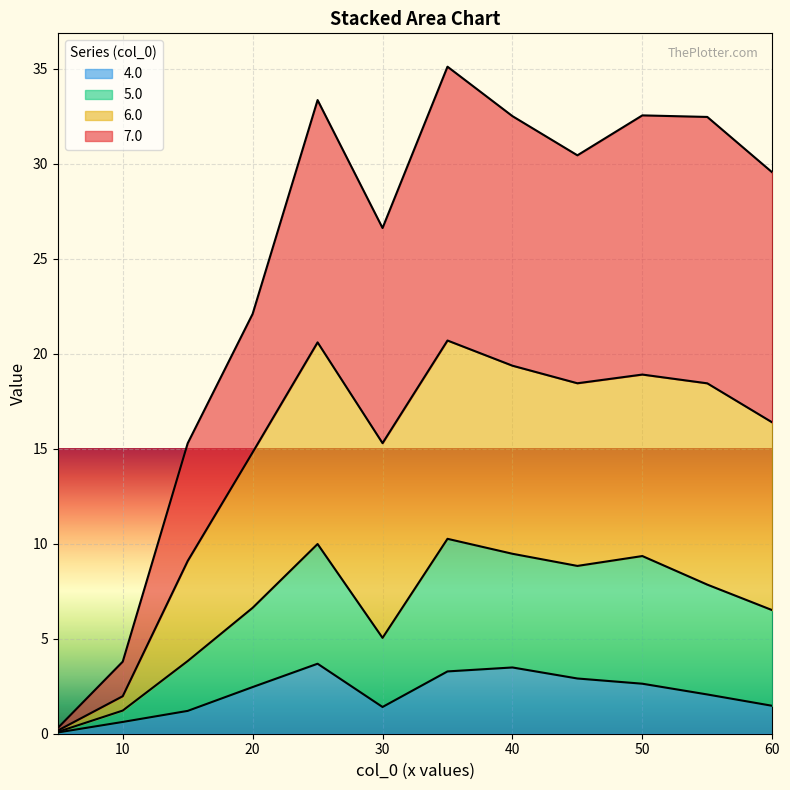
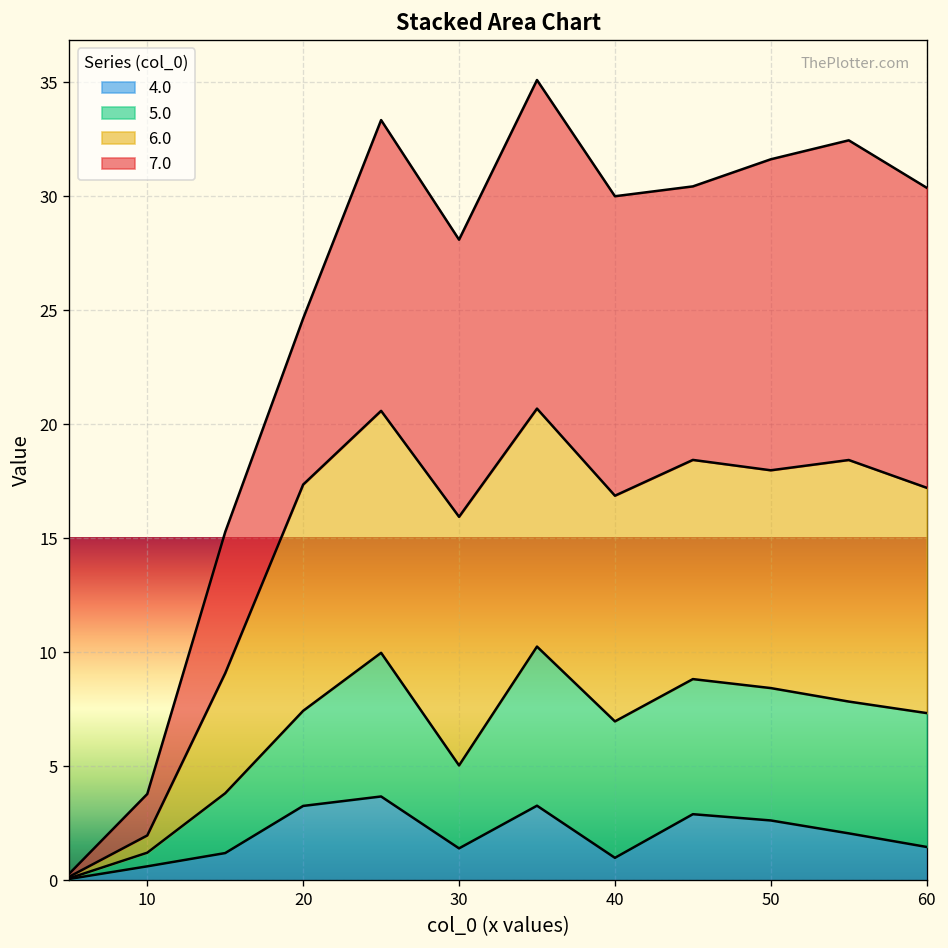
  {
    "4.0": {
      "10": 0.6,
-     "20": 2.5,
+     "20": 3.3,
      "30": 1.4,
-     "40": 3.5,
+     "40": 1.0,
      "50": 2.6,
      "60": 1.5
    },
    "5.0": {
      "10": 0.6,
      "20": 4.2,
      "30": 3.6,
      "40": 6.0,
-     "50": 6.7,
-     "60": 5.0
+     "50": 5.8,
+     "60": 5.9
    },
    "6.0": {
      "10": 0.8,
-     "20": 8.2,
-     "30": 10.2,
+     "20": 9.9,
+     "30": 10.9,
      "40": 9.9,
      "50": 9.6,
      "60": 9.9
    },
    "7.0": {
      "10": 1.8,
      "20": 7.3,
-     "30": 11.3,
+     "30": 12.2,
      "40": 13.1,
      "50": 13.6,
      "60": 13.2
    }
  }
